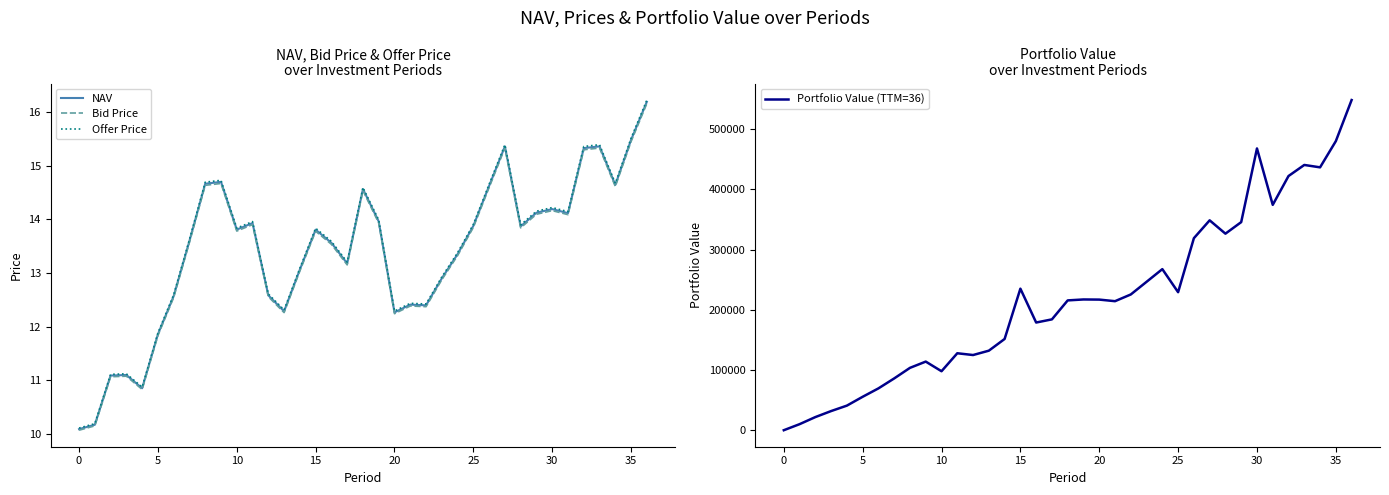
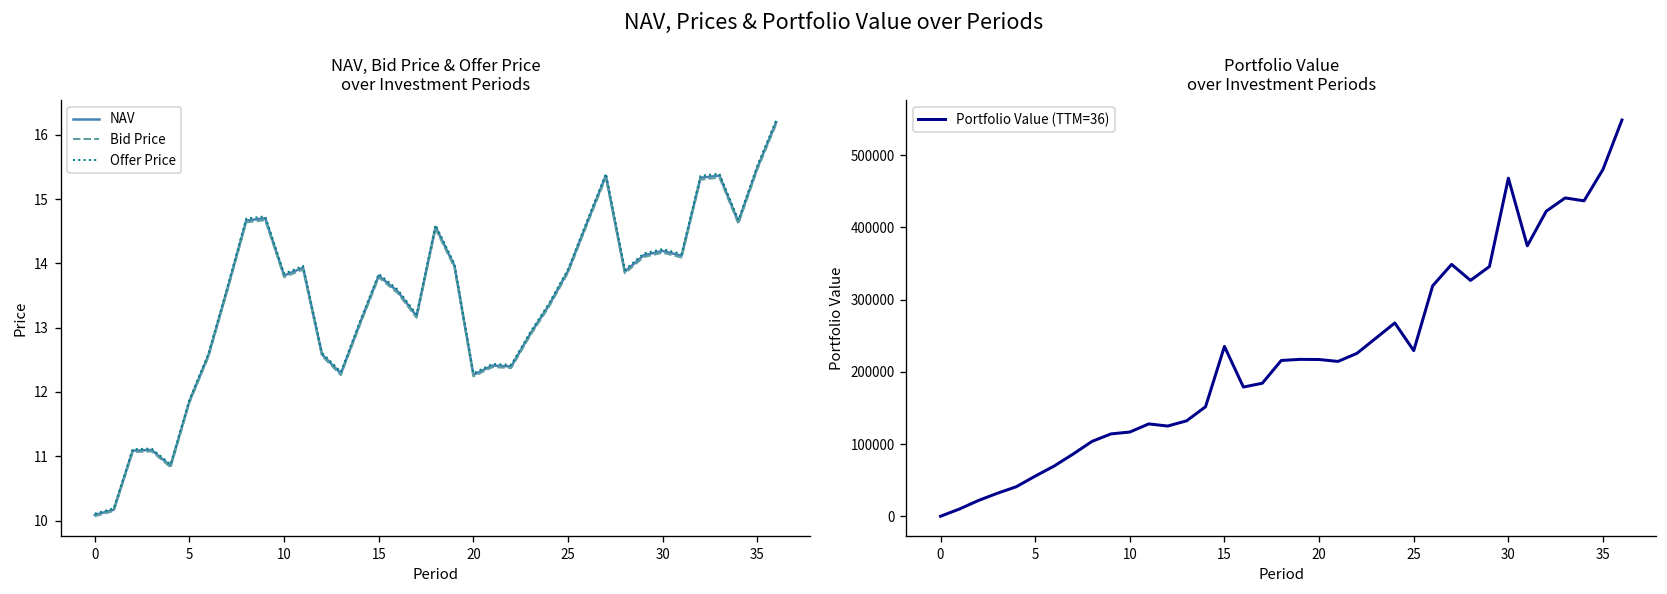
  {
    "Portfolio Value over Investment Periods": {
      "0": 0,
      "5": 60000,
-     "10": 100000,
+     "10": 120000,
      "15": 240000,
      "20": 220000,
      "25": 230000,
      "30": 470000,
      "35": 480000
    }
  }
